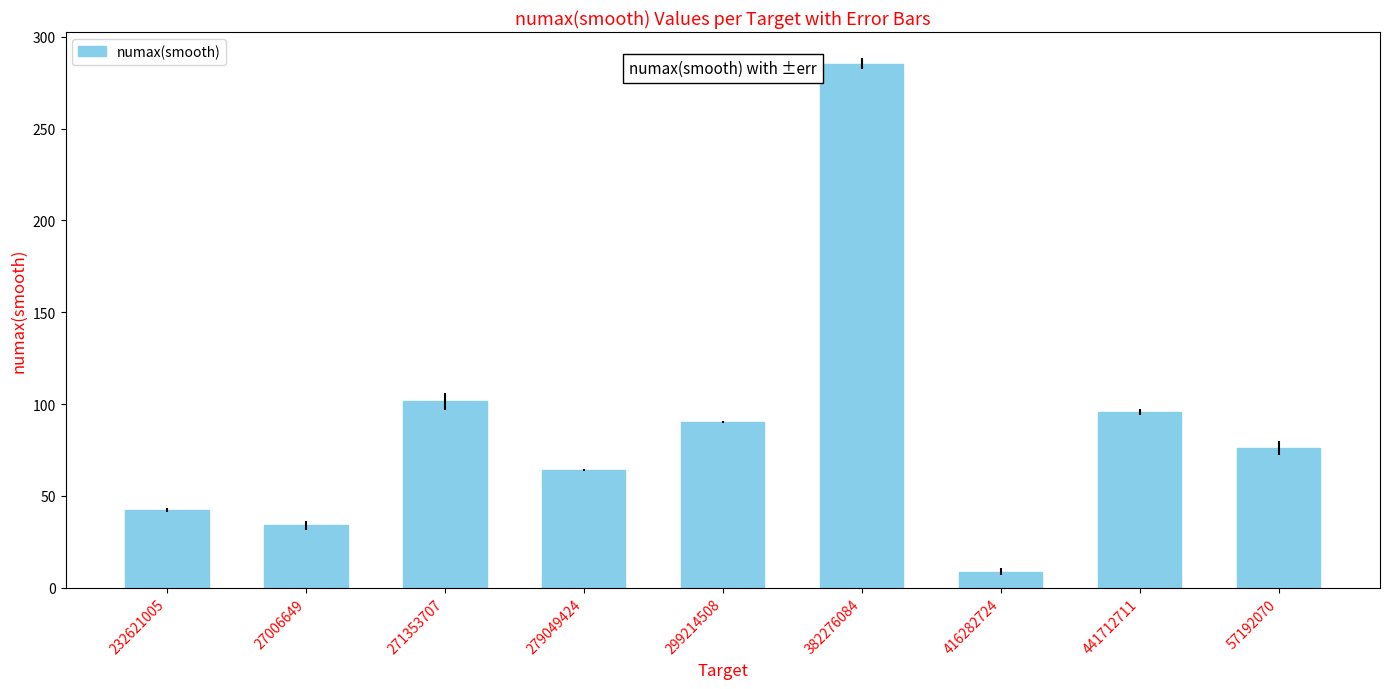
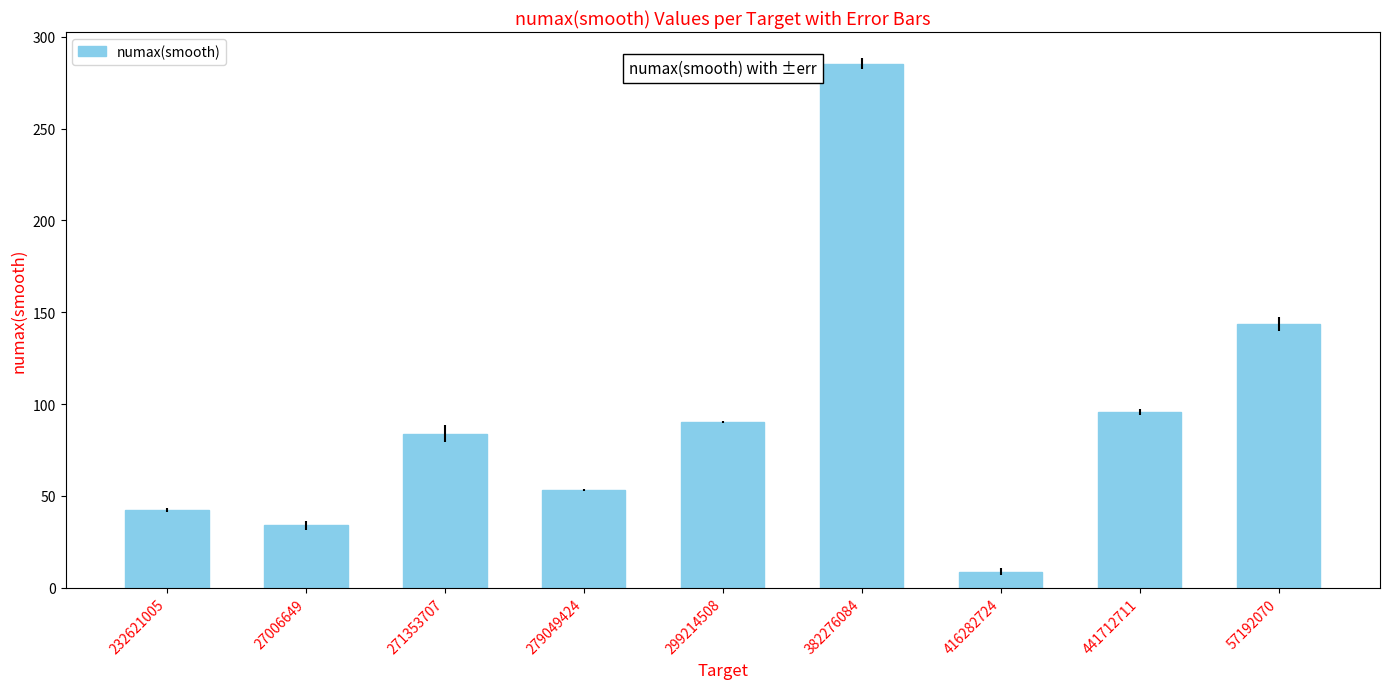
  {
    "232621005": 42,
    "27006649": 34,
-   "271353707": 101,
-   "279049424": 64,
+   "271353707": 84,
+   "279049424": 53,
    "299214508": 90,
    "382276084": 285,
    "416282724": 9,
    "441712711": 96,
-   "57192070": 76
+   "57192070": 144
  }
